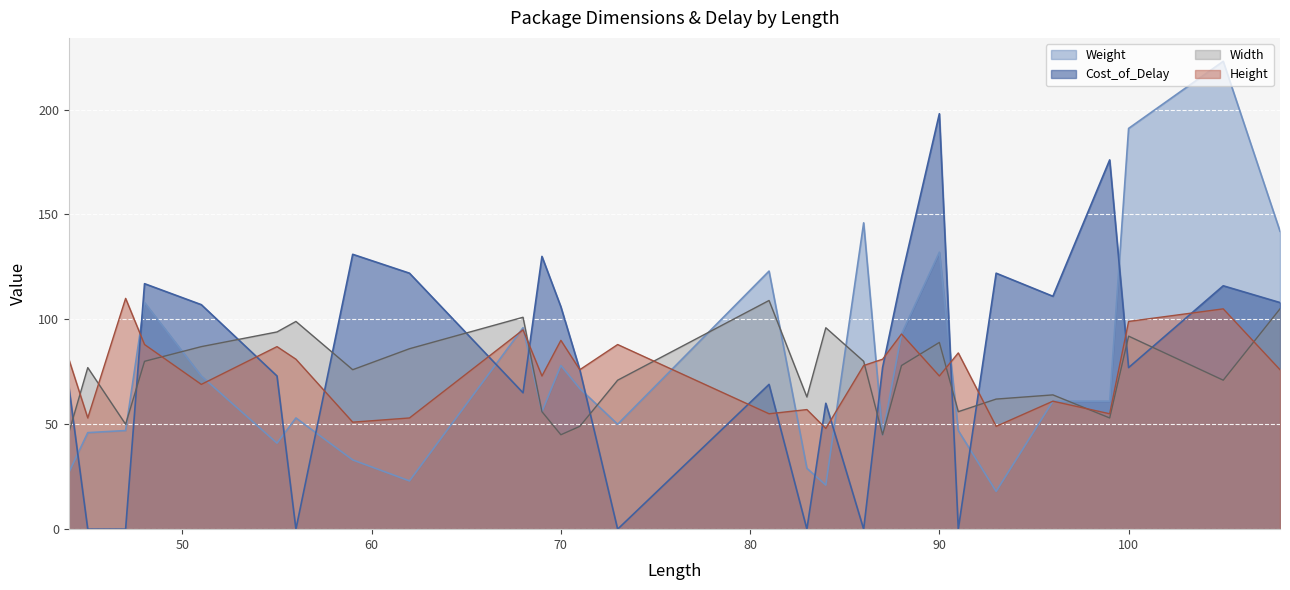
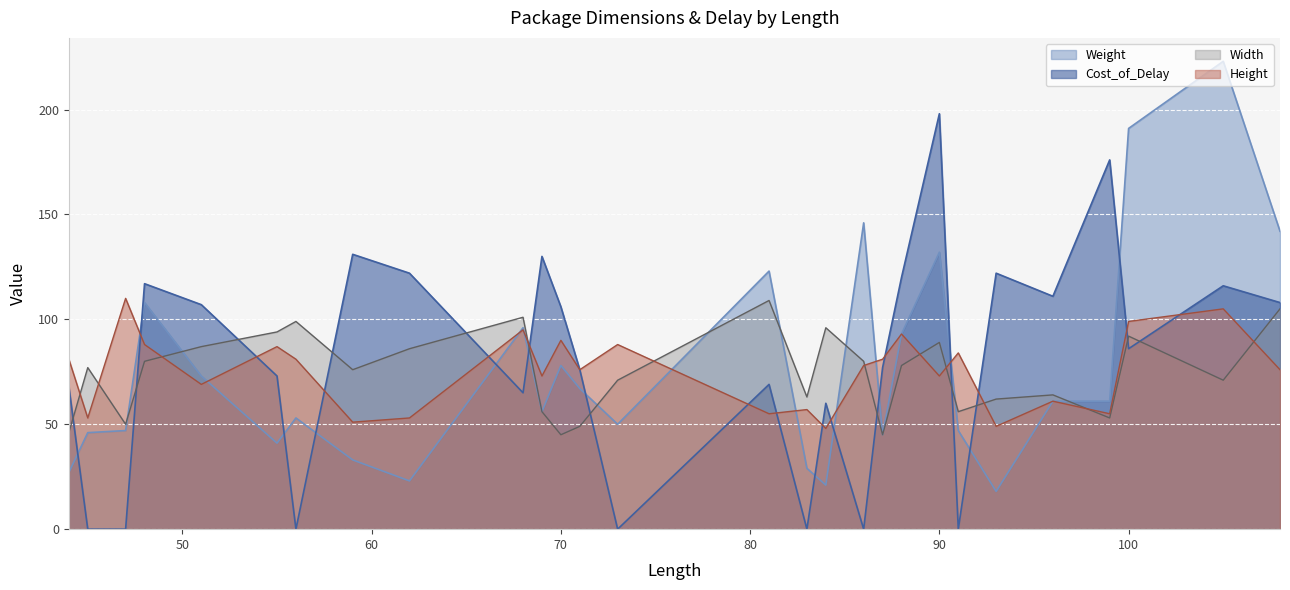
  {
    "Cost_of_Delay": {
      "70": 106,
      "90": 198,
-     "100": 77
+     "100": 86
    },
    "Height": {
      "70": 90,
      "90": 73,
      "100": 99
    }
  }
